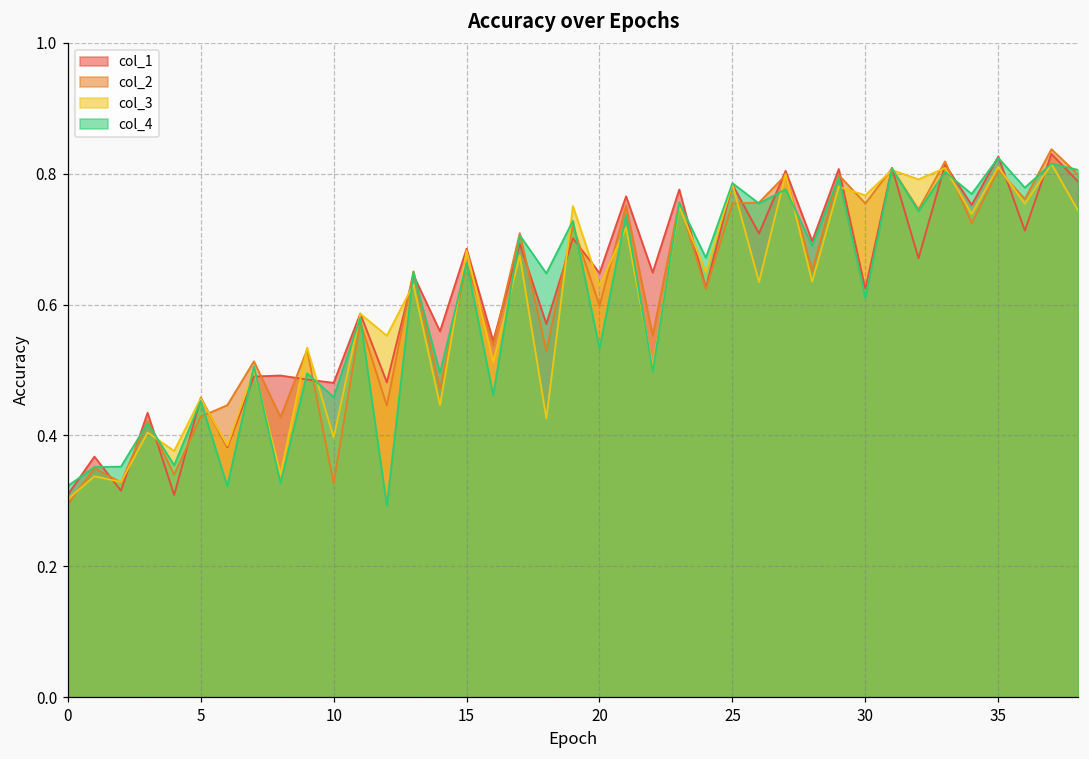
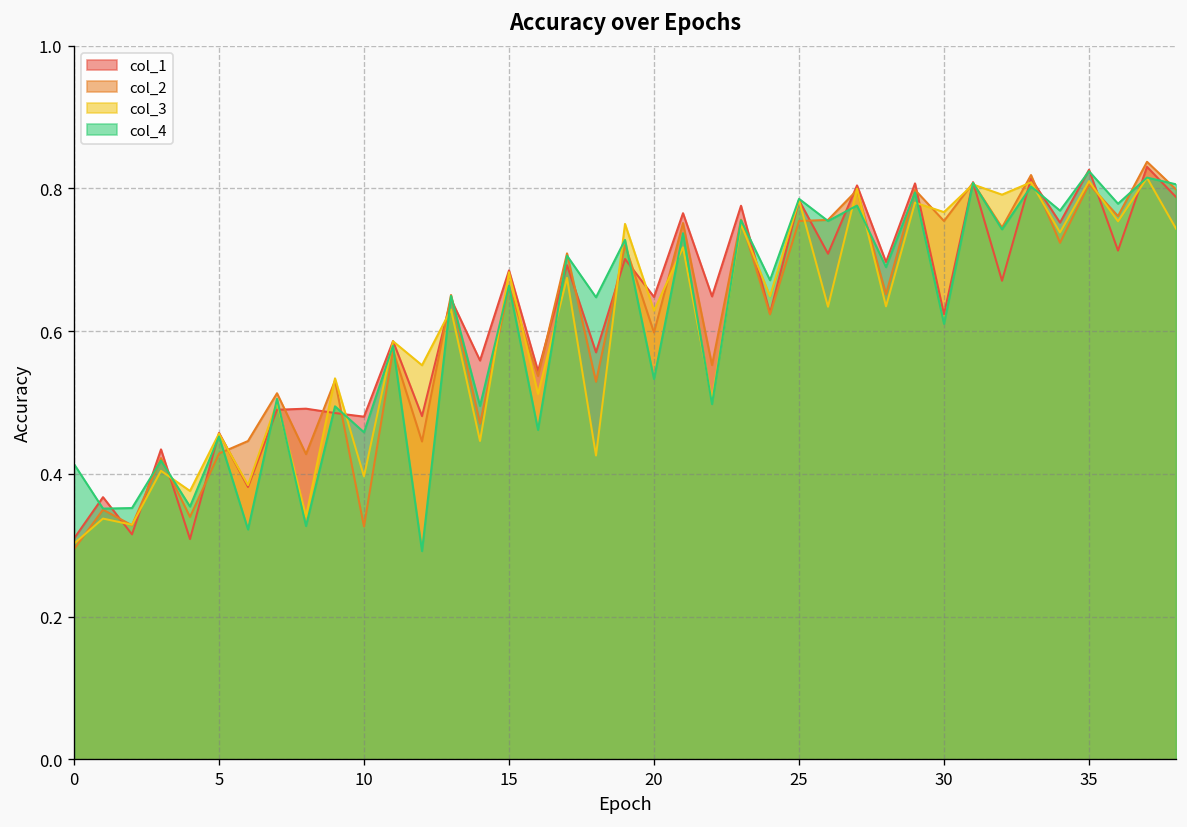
  {
    "col_3": {
      "0": 0.30,
      "10": 0.40,
      "20": 0.63,
      "30": 0.77,
      "35": 0.81
    },
    "col_4": {
-     "0": 0.32,
+     "0": 0.41,
      "10": 0.46,
      "20": 0.53,
      "30": 0.61
    }
  }
